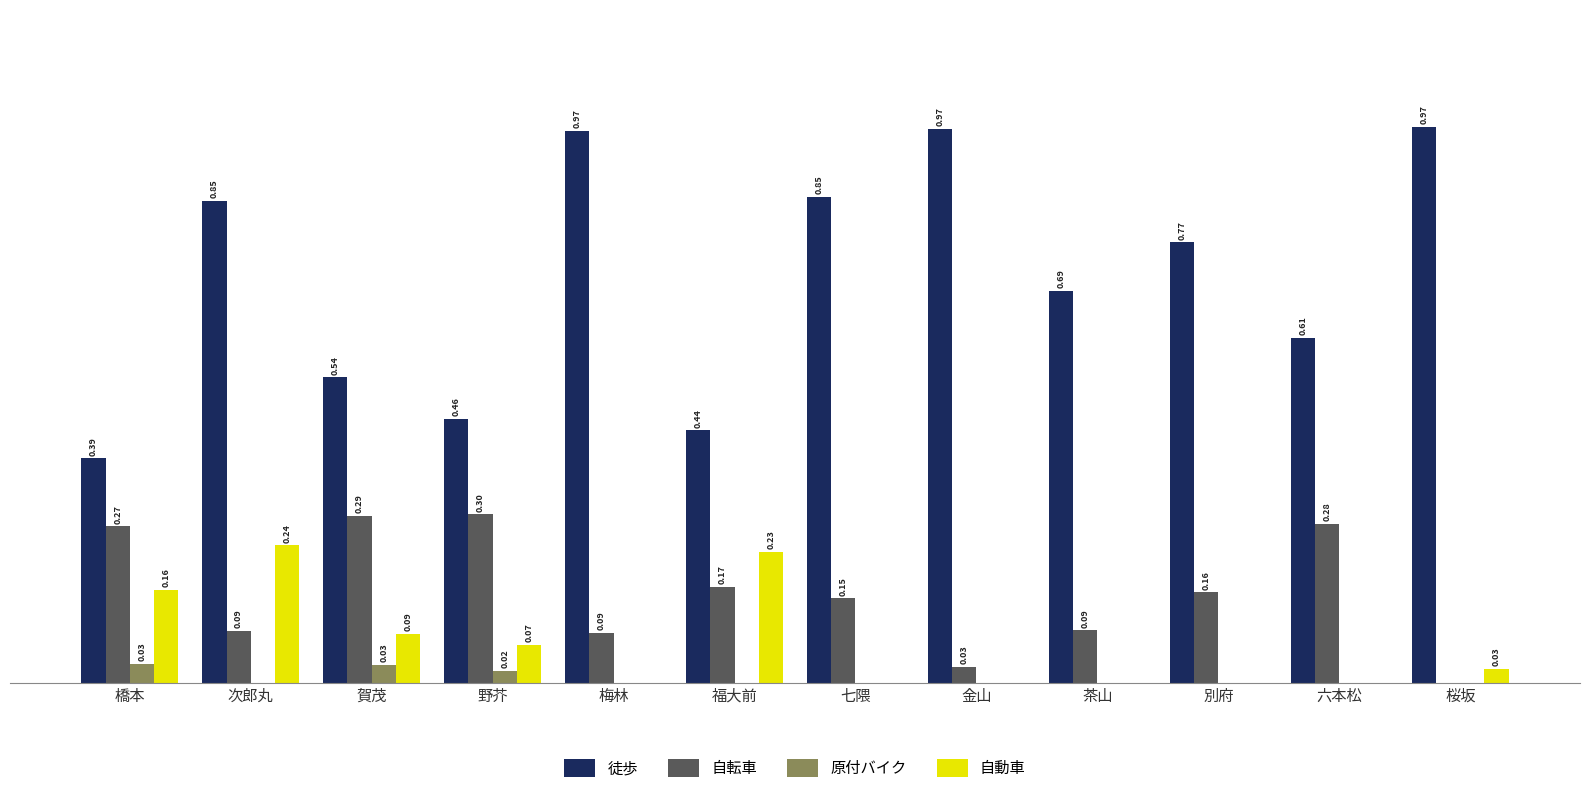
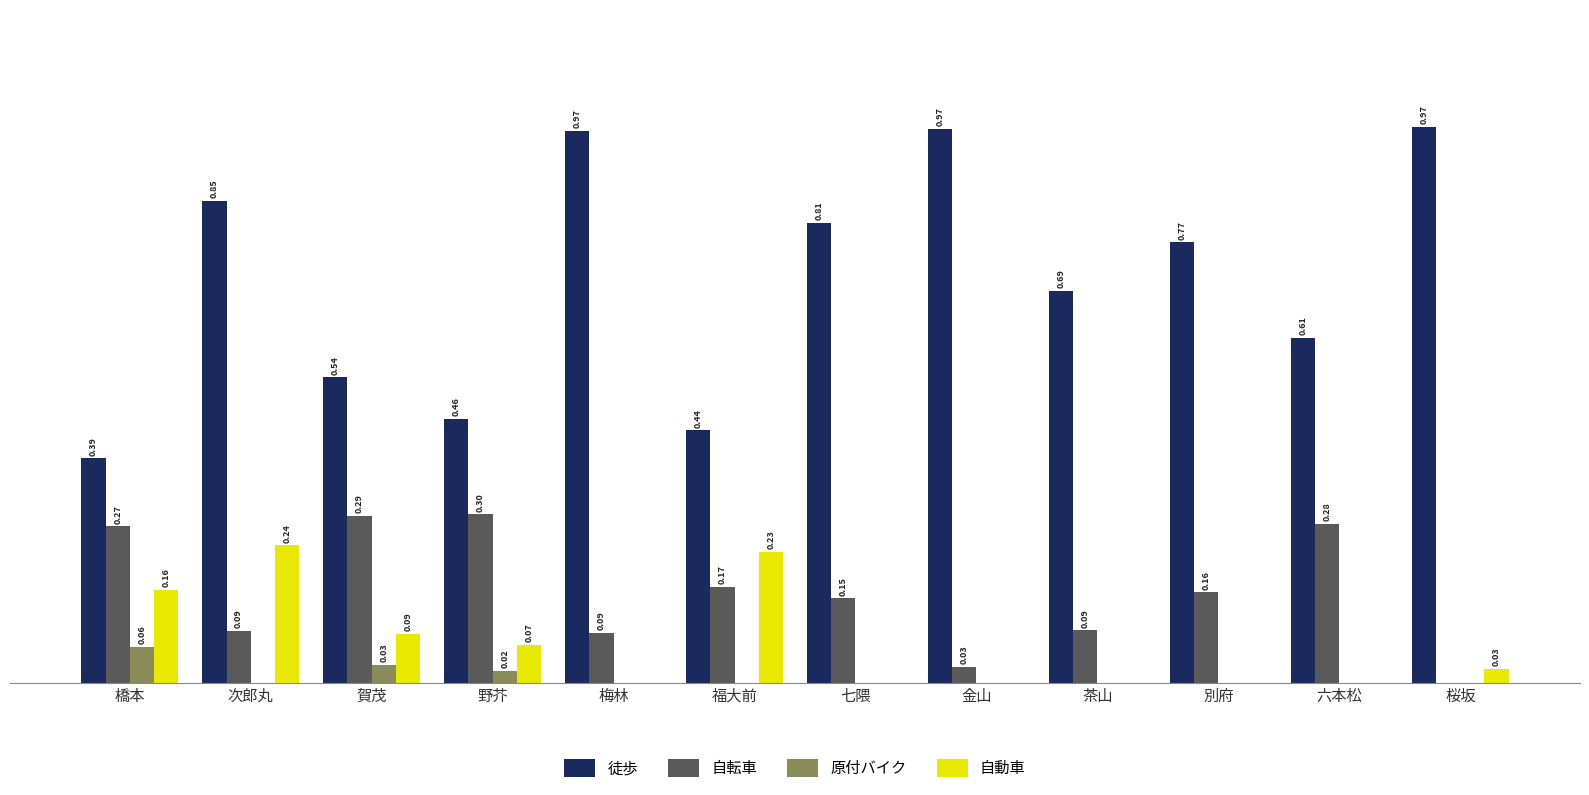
  {
    "徒歩": {
      "橋本": 0.39,
      "次郎丸": 0.85,
      "賀茂": 0.54,
      "野芥": 0.46,
      "梅林": 0.97,
      "福大前": 0.44,
-     "七隈": 0.85,
+     "七隈": 0.81,
      "金山": 0.97,
      "茶山": 0.69,
      "別府": 0.77,
      "六本松": 0.61,
      "桜坂": 0.97
    },
    "自転車": {
      "橋本": 0.27,
      "次郎丸": 0.09,
      "賀茂": 0.29,
      "野芥": 0.30,
      "梅林": 0.09,
      "福大前": 0.17,
      "七隈": 0.15,
      "金山": 0.03,
      "茶山": 0.09,
      "別府": 0.16,
      "六本松": 0.28
    },
    "原付バイク": {
-     "橋本": 0.03,
+     "橋本": 0.06,
      "賀茂": 0.03,
      "野芥": 0.02
    },
    "自動車": {
      "橋本": 0.16,
      "次郎丸": 0.24,
      "賀茂": 0.09,
      "野芥": 0.07,
      "福大前": 0.23,
      "桜坂": 0.03
    }
  }
